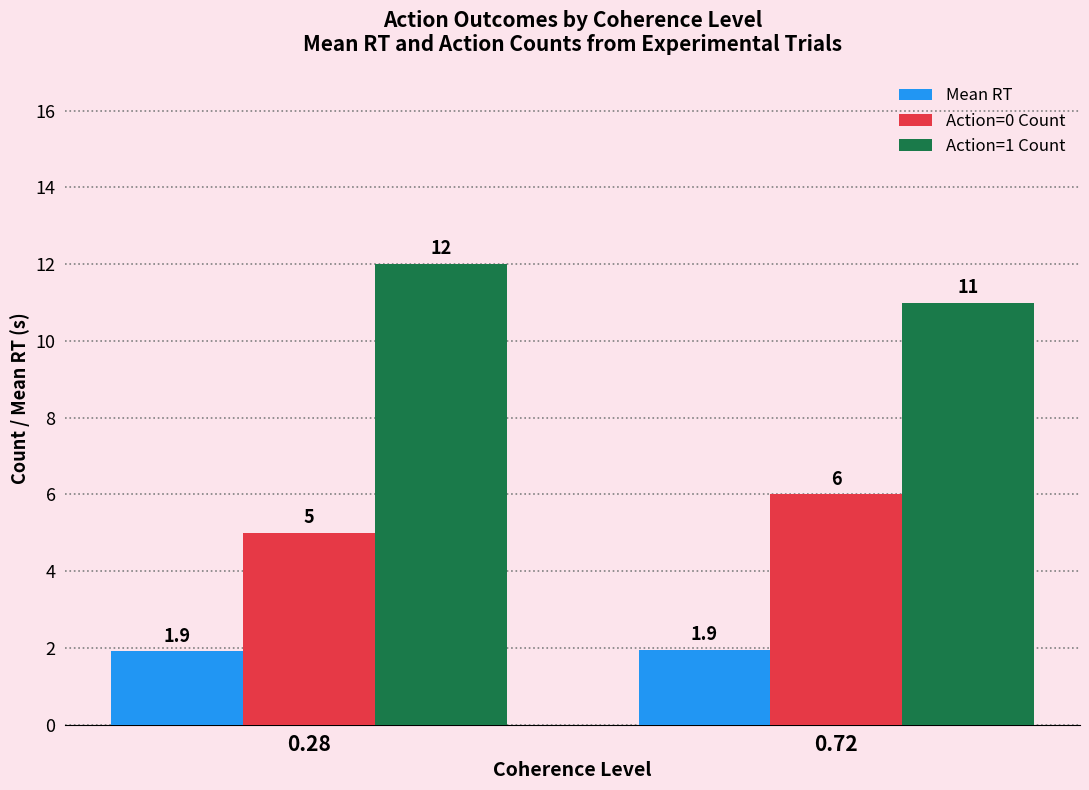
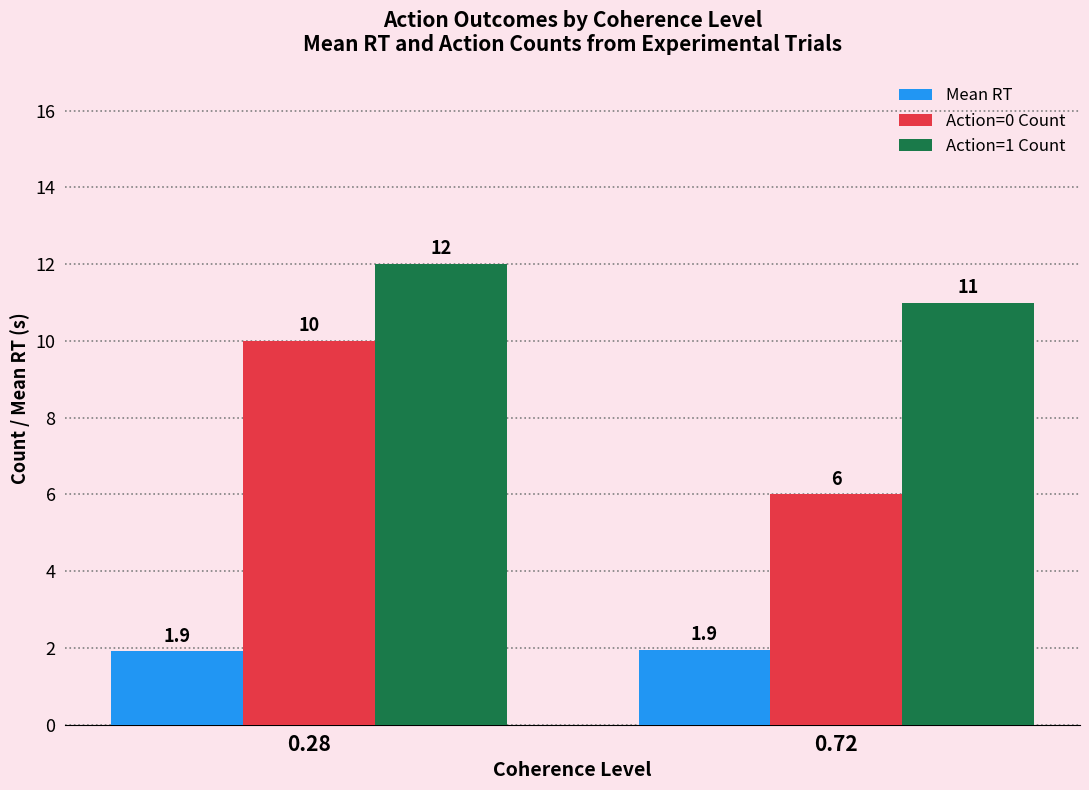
  {
    "Mean RT": {
      "0.28": 1.9,
      "0.72": 1.9
    },
    "Action=0 Count": {
-     "0.28": 5,
+     "0.28": 10,
      "0.72": 6
    },
    "Action=1 Count": {
      "0.28": 12,
      "0.72": 11
    }
  }
